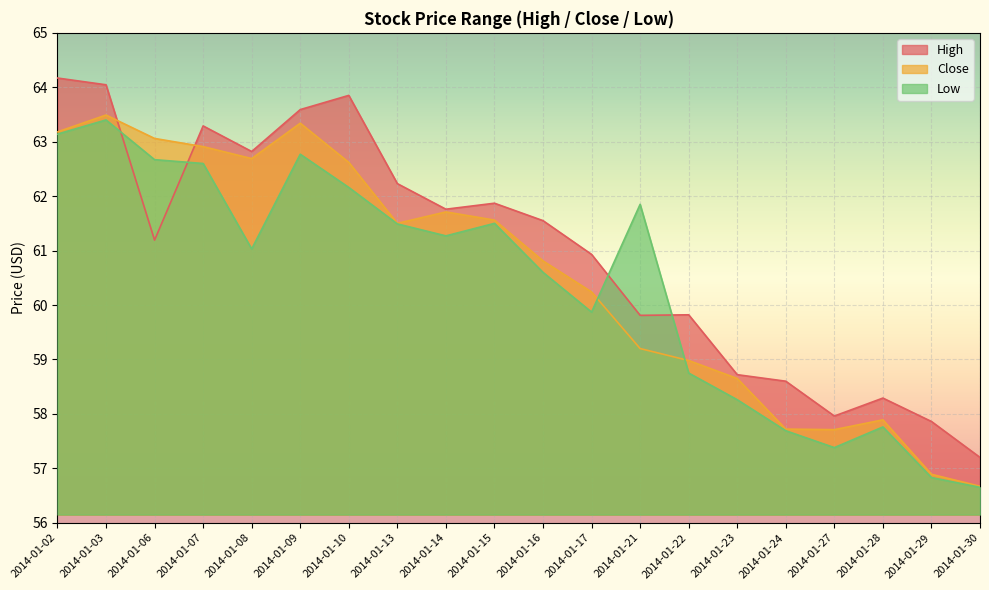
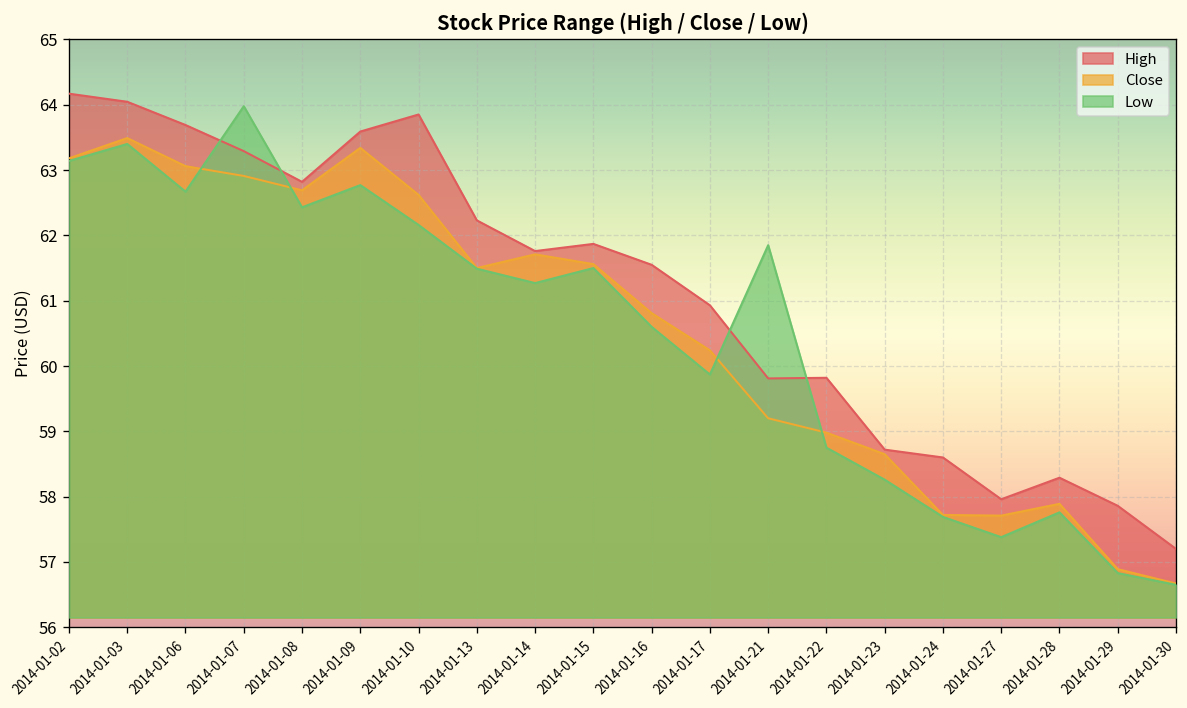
  {
    "High": {
      "2014-01-02": 64.2,
      "2014-01-03": 64.0,
-     "2014-01-06": 61.2,
+     "2014-01-06": 63.7,
      "2014-01-07": 63.3,
      "2014-01-08": 62.8,
      "2014-01-09": 63.6,
      "2014-01-10": 63.9,
      "2014-01-13": 62.2,
      "2014-01-14": 61.8,
      "2014-01-15": 61.9,
      "2014-01-16": 61.5,
      "2014-01-17": 60.9,
      "2014-01-21": 59.8,
      "2014-01-22": 59.8,
      "2014-01-23": 58.7,
      "2014-01-24": 58.6,
      "2014-01-27": 58.0,
      "2014-01-28": 58.3,
      "2014-01-29": 57.9,
      "2014-01-30": 57.2
    },
    "Close": {
      "2014-01-03": 63.5,
      "2014-01-06": 63.1,
      "2014-01-07": 62.9,
      "2014-01-08": 62.7,
      "2014-01-09": 63.3,
      "2014-01-10": 62.6,
      "2014-01-14": 61.7,
      "2014-01-15": 61.6,
      "2014-01-16": 60.8,
      "2014-01-17": 60.2,
      "2014-01-21": 59.2,
      "2014-01-22": 59.0,
      "2014-01-23": 58.7,
      "2014-01-27": 57.7,
      "2014-01-28": 57.9,
      "2014-01-29": 56.9
    },
    "Low": {
      "2014-01-03": 63.4,
      "2014-01-06": 62.7,
-     "2014-01-07": 62.6,
-     "2014-01-08": 61.0,
+     "2014-01-07": 64.0,
+     "2014-01-08": 62.4,
      "2014-01-09": 62.8,
      "2014-01-10": 62.2,
      "2014-01-14": 61.3,
      "2014-01-15": 61.5,
      "2014-01-16": 60.6,
      "2014-01-17": 59.9,
      "2014-01-21": 61.8,
      "2014-01-22": 58.8,
      "2014-01-23": 58.3,
      "2014-01-27": 57.4,
      "2014-01-28": 57.8,
      "2014-01-29": 56.8
    }
  }
